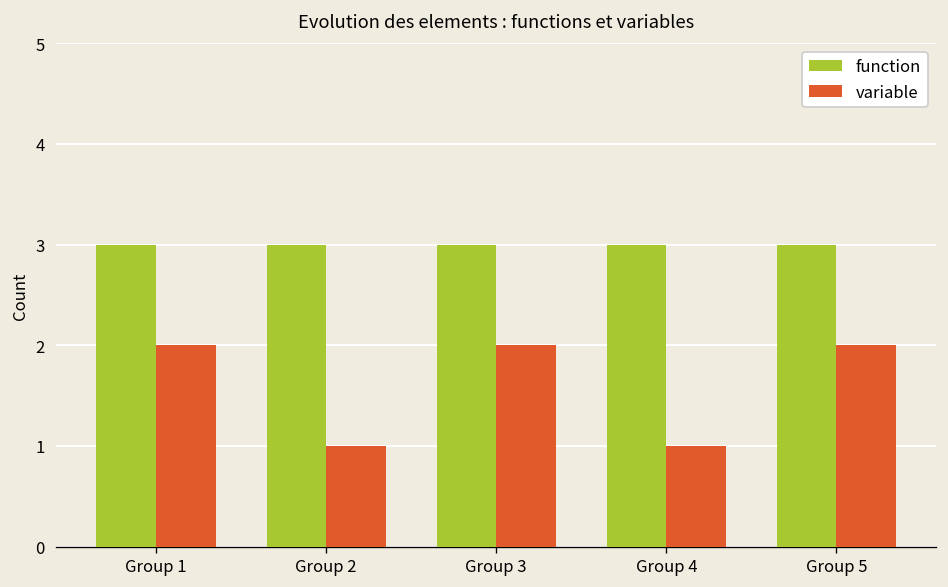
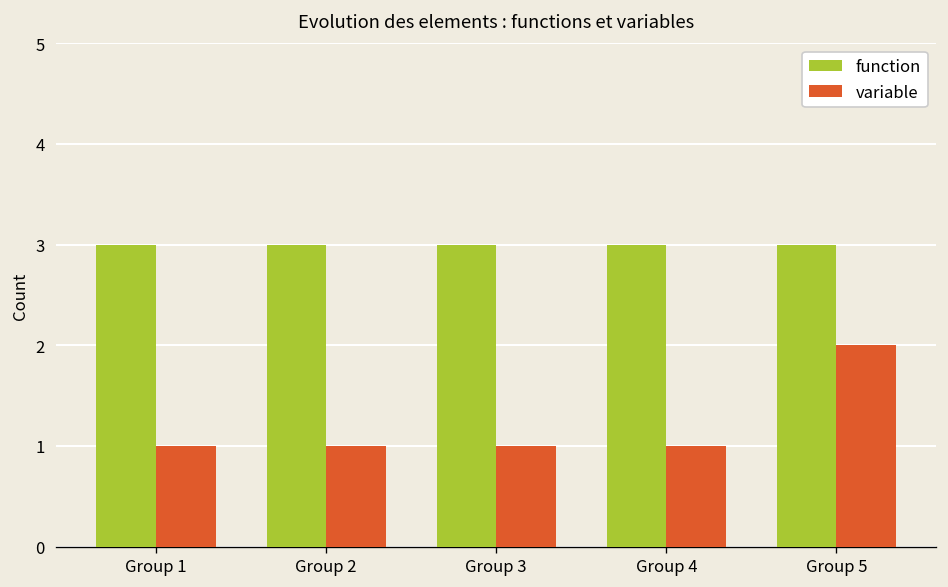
  {
    "function": {
      "Group 1": 3,
      "Group 2": 3,
      "Group 3": 3,
      "Group 4": 3,
      "Group 5": 3
    },
    "variable": {
-     "Group 1": 2,
+     "Group 1": 1,
      "Group 2": 1,
-     "Group 3": 2,
+     "Group 3": 1,
      "Group 4": 1,
      "Group 5": 2
    }
  }
